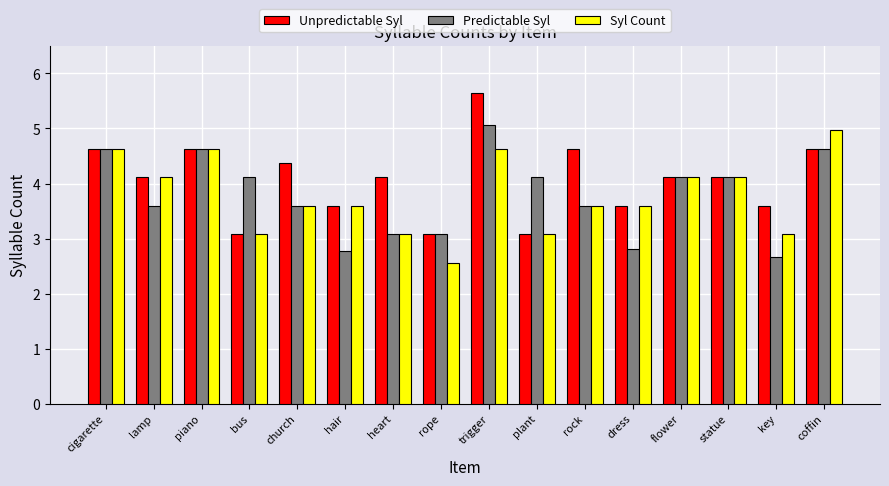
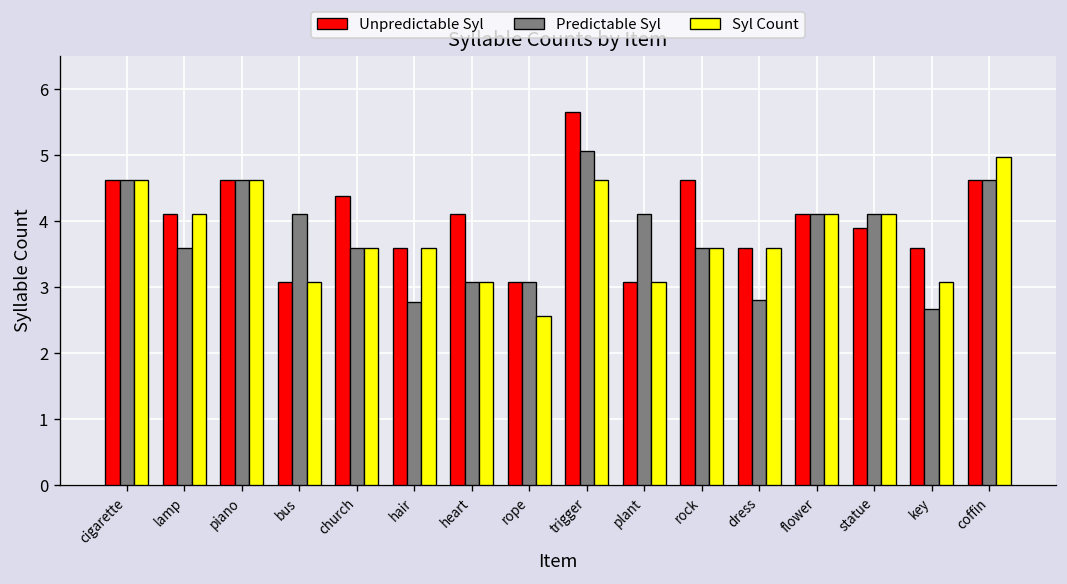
  {
    "Unpredictable Syl": {
      "cigarette": 4.6,
      "lamp": 4.1,
      "piano": 4.6,
      "bus": 3.1,
      "church": 4.4,
      "hair": 3.6,
      "heart": 4.1,
      "rope": 3.1,
      "trigger": 5.7,
      "plant": 3.1,
      "rock": 4.6,
      "dress": 3.6,
      "flower": 4.1,
-     "statue": 4.1,
+     "statue": 3.9,
      "key": 3.6,
      "coffin": 4.6
    },
    "Predictable Syl": {
      "cigarette": 4.6,
      "lamp": 3.6,
      "piano": 4.6,
      "bus": 4.1,
      "church": 3.6,
      "hair": 2.8,
      "heart": 3.1,
      "rope": 3.1,
      "trigger": 5.1,
      "plant": 4.1,
      "rock": 3.6,
      "dress": 2.8,
      "flower": 4.1,
      "statue": 4.1,
      "key": 2.7,
      "coffin": 4.6
    },
    "Syl Count": {
      "cigarette": 4.6,
      "lamp": 4.1,
      "piano": 4.6,
      "bus": 3.1,
      "church": 3.6,
      "hair": 3.6,
      "heart": 3.1,
      "rope": 2.6,
      "trigger": 4.6,
      "plant": 3.1,
      "rock": 3.6,
      "dress": 3.6,
      "flower": 4.1,
      "statue": 4.1,
      "key": 3.1,
      "coffin": 5.0
    }
  }
